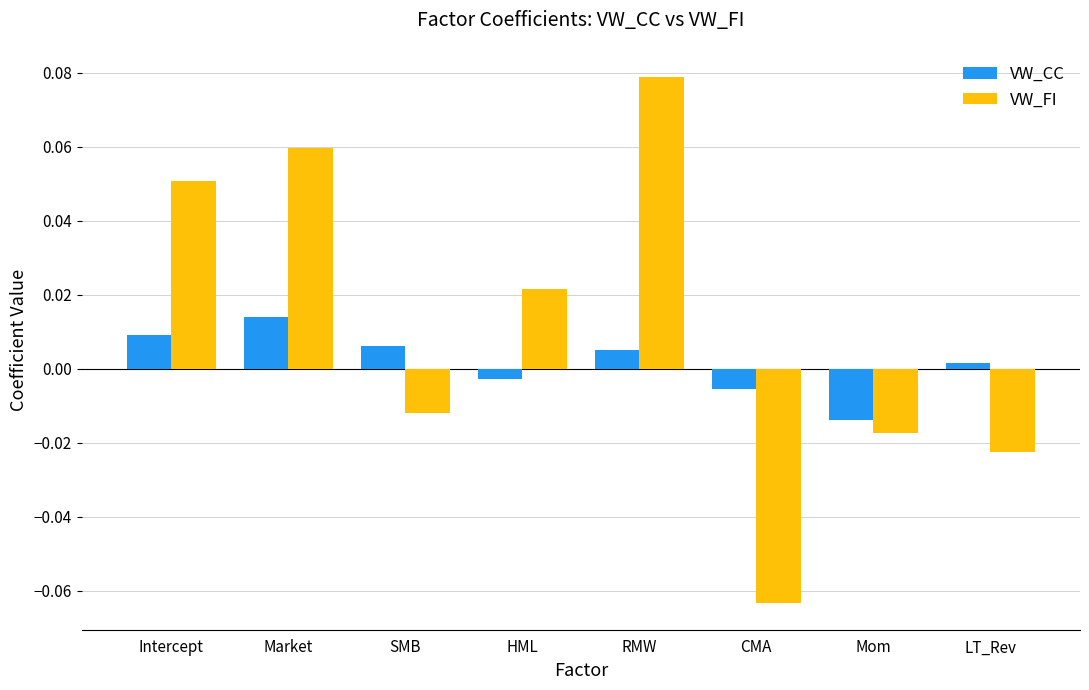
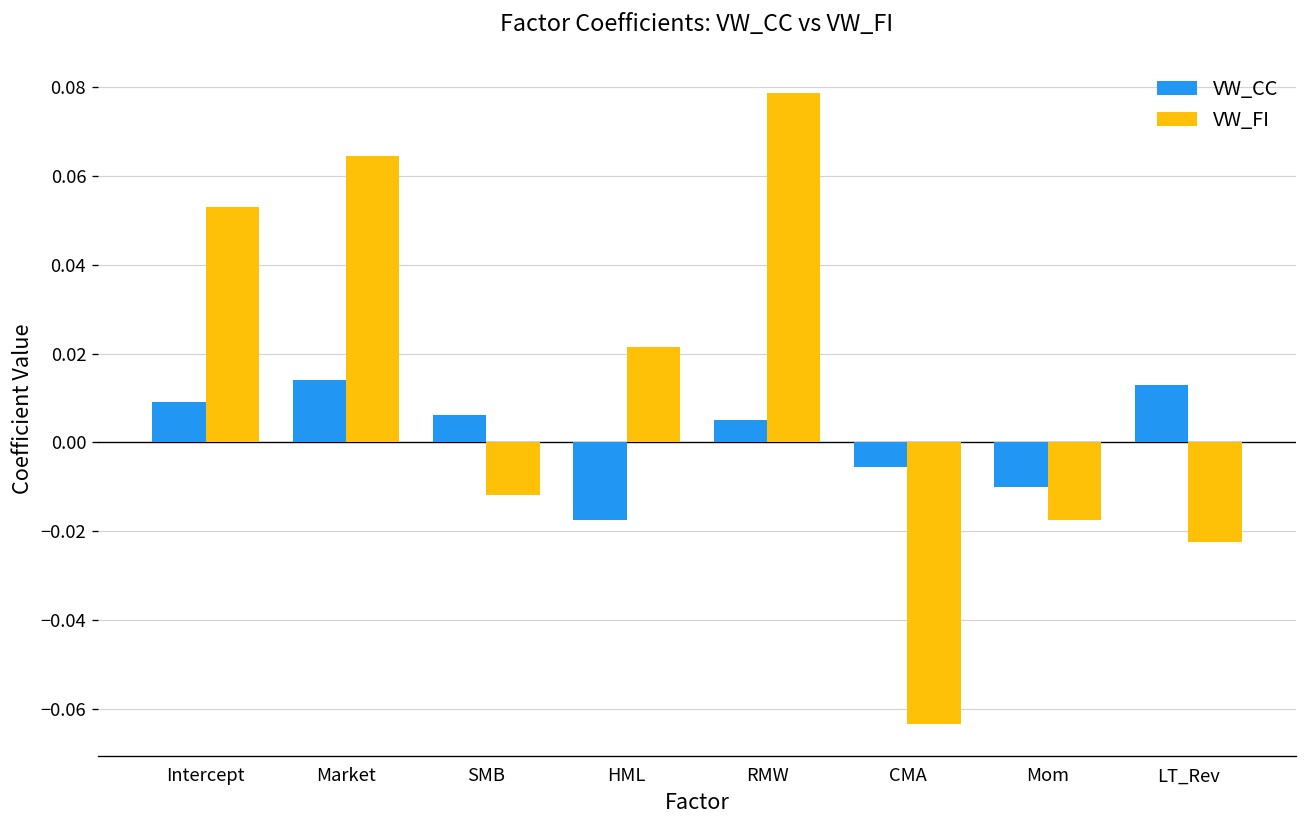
  {
    "VW_CC": {
      "Intercept": 0.009,
      "Market": 0.014,
      "SMB": 0.006,
-     "HML": -0.003,
+     "HML": -0.018,
      "RMW": 0.005,
      "CMA": -0.005,
-     "Mom": -0.014,
-     "LT_Rev": 0.002
+     "Mom": -0.010,
+     "LT_Rev": 0.013
    },
    "VW_FI": {
-     "Intercept": 0.051,
-     "Market": 0.060,
+     "Intercept": 0.053,
+     "Market": 0.064,
      "SMB": -0.012,
      "HML": 0.022,
      "RMW": 0.079,
      "CMA": -0.063,
      "Mom": -0.017,
      "LT_Rev": -0.022
    }
  }
